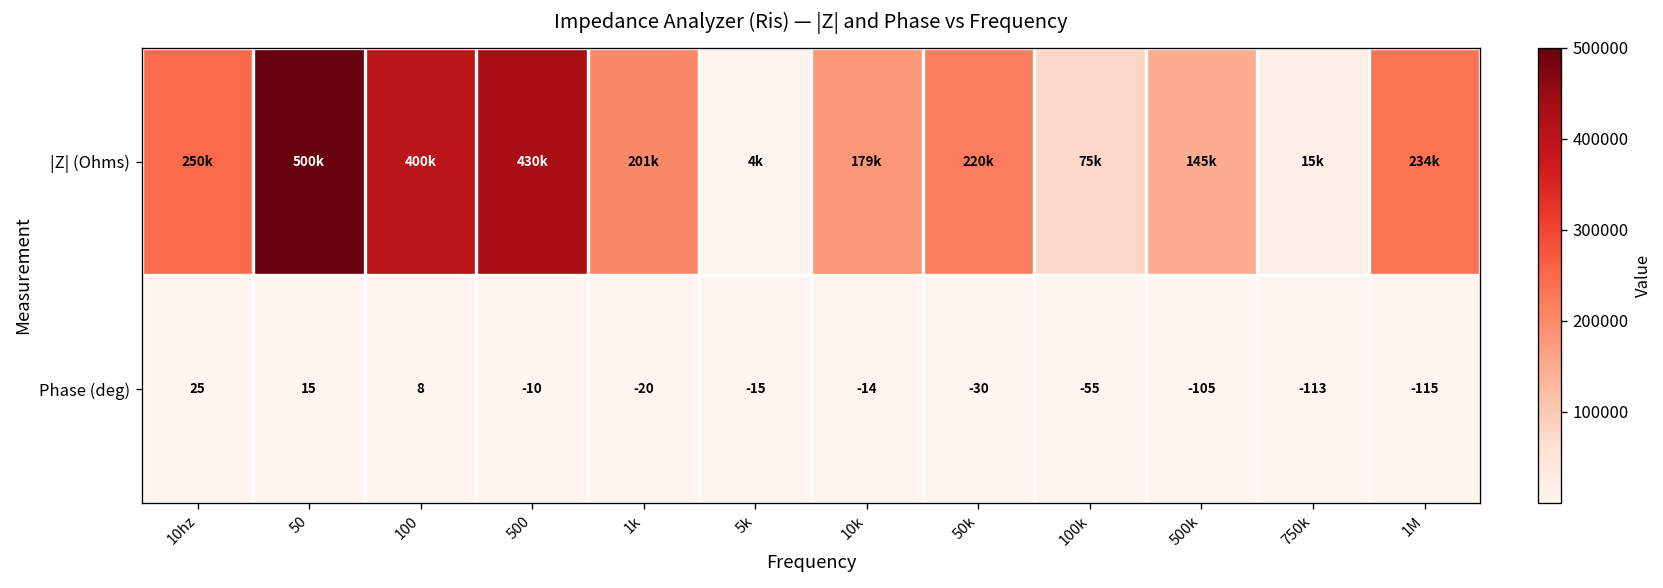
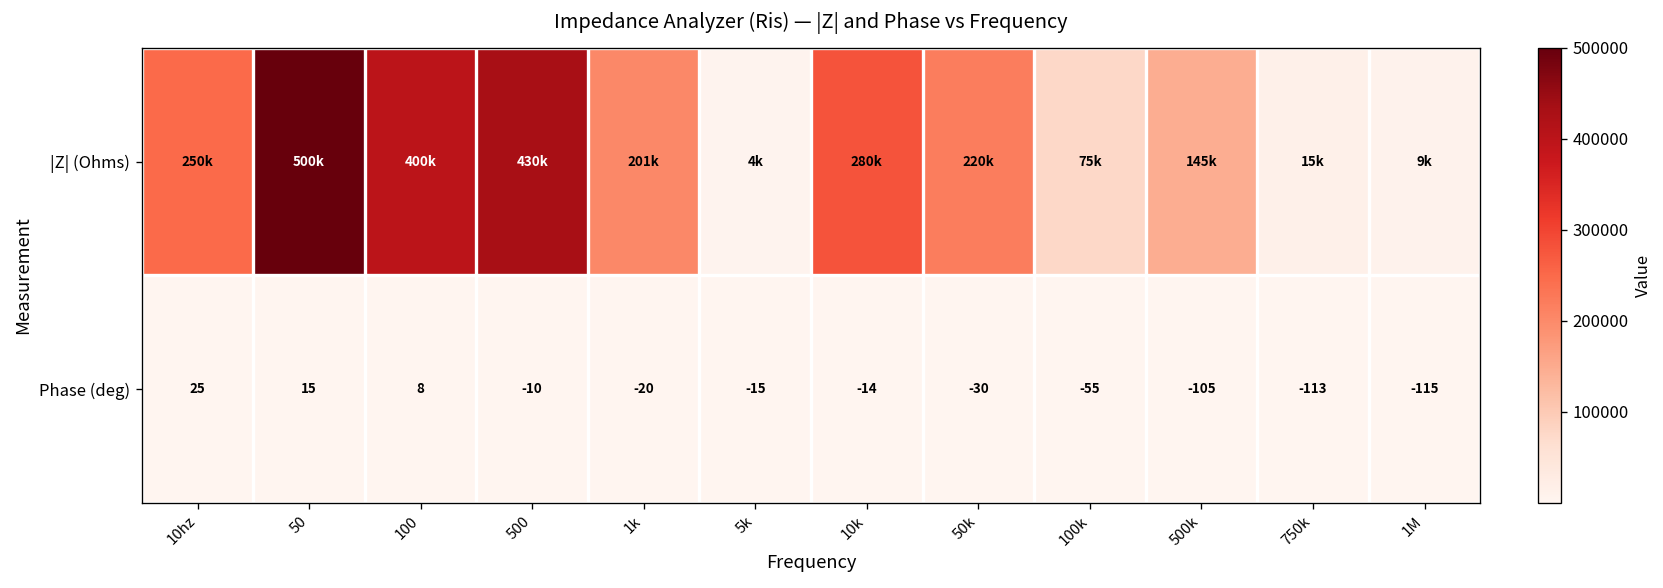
  {
    "|Z| (Ohms)": {
      "10hz": "250k",
      "50": "500k",
      "100": "400k",
      "500": "430k",
      "1k": "201k",
      "5k": "4k",
-     "10k": "179k",
+     "10k": "280k",
      "50k": "220k",
      "100k": "75k",
      "500k": "145k",
      "750k": "15k",
-     "1M": "234k"
+     "1M": "9k"
    },
    "Phase (deg)": {
      "10hz": "25",
      "50": "15",
      "100": "8",
      "500": "-10",
      "1k": "-20",
      "5k": "-15",
      "10k": "-14",
      "50k": "-30",
      "100k": "-55",
      "500k": "-105",
      "750k": "-113",
      "1M": "-115"
    }
  }
